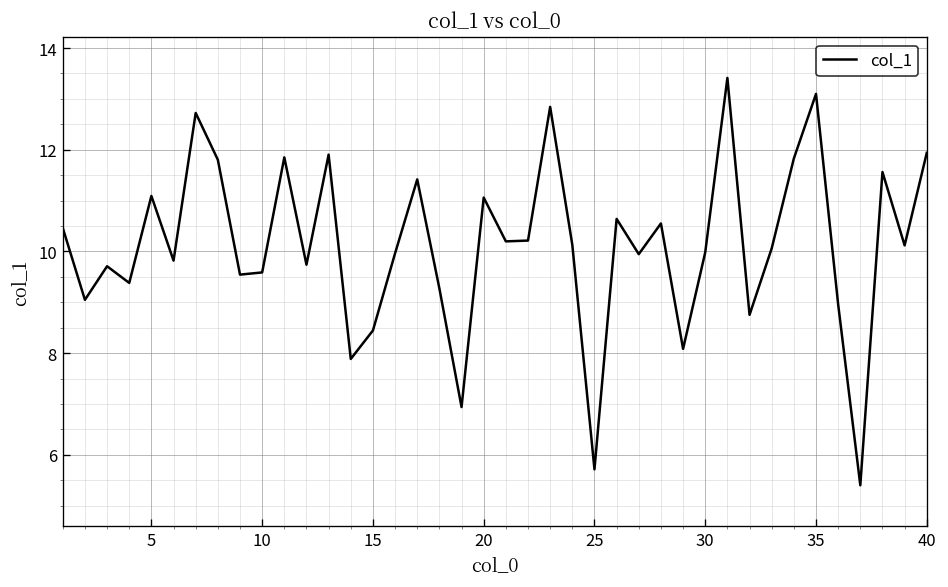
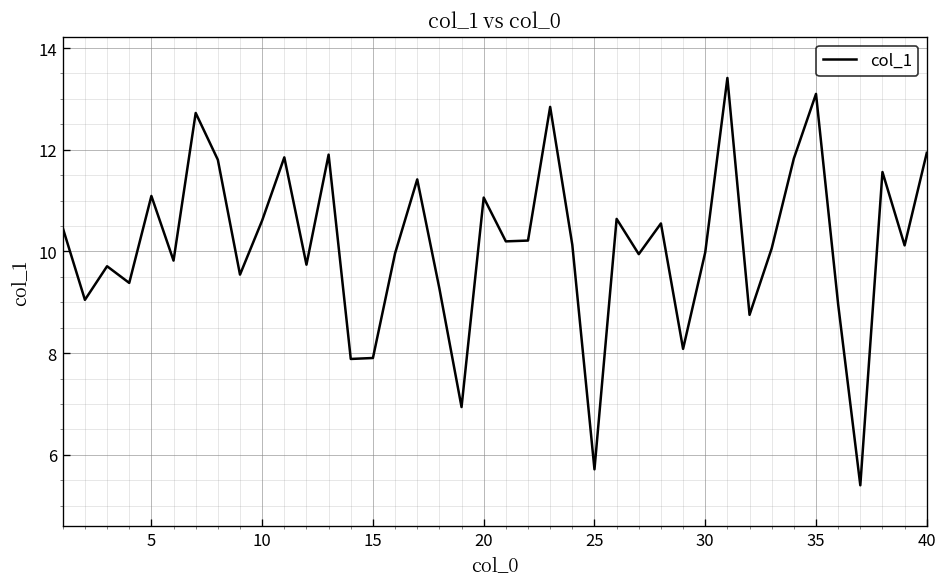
  {
    "5": 11.1,
-   "10": 9.6,
-   "15": 8.4,
+   "10": 10.6,
+   "15": 7.9,
    "20": 11.1,
    "25": 5.7,
    "30": 10.0,
    "35": 13.1,
    "40": 11.9
  }
